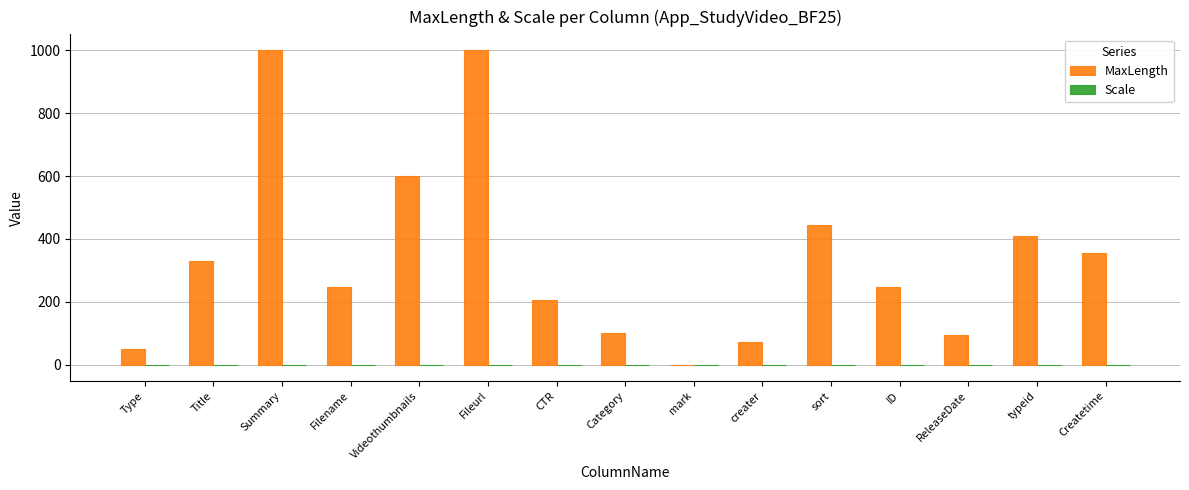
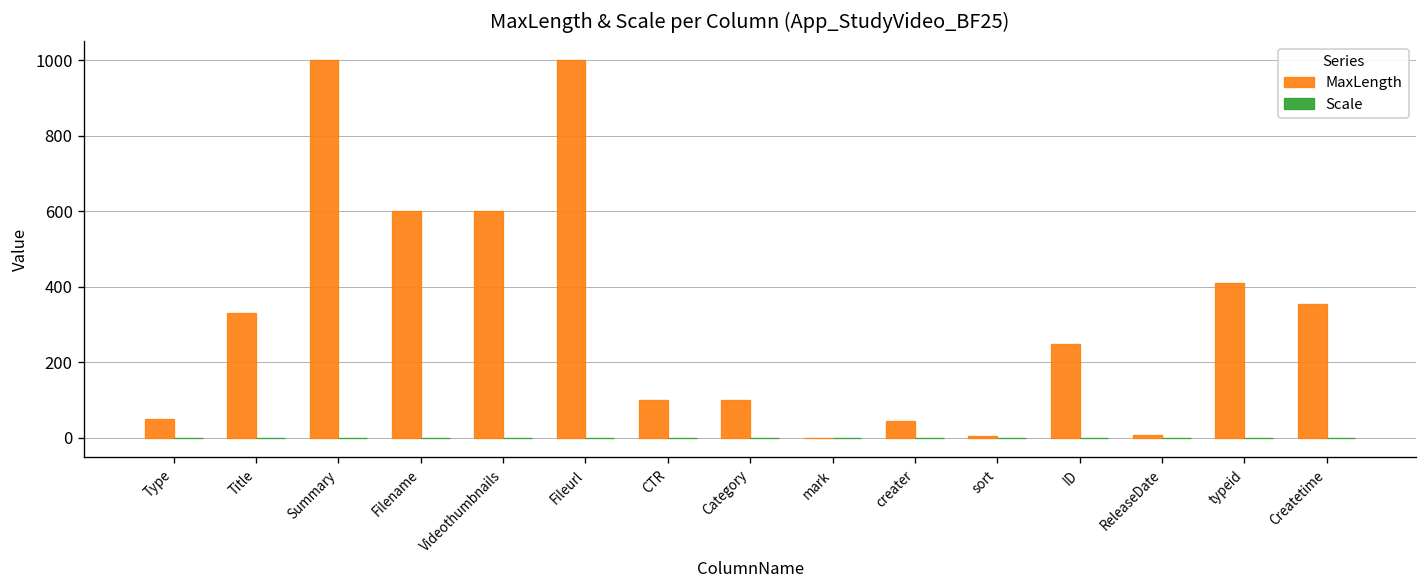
  {
    "MaxLength": {
      "Type": 50,
      "Title": 330,
      "Summary": 1000,
-     "Filename": 250,
+     "Filename": 600,
      "Videothumbnails": 600,
      "Fileurl": 1000,
-     "CTR": 210,
+     "CTR": 100,
      "Category": 100,
-     "creater": 70,
-     "sort": 450,
+     "creater": 40,
+     "sort": 0,
      "ID": 250,
-     "ReleaseDate": 100,
+     "ReleaseDate": 10,
      "typeid": 410,
      "Createtime": 350
    },
    "Scale": {
      "Type": 0,
      "Title": 0,
      "Summary": 0,
      "Filename": 0,
      "Videothumbnails": 0,
      "Fileurl": 0,
      "CTR": 0,
      "Category": 0,
      "mark": 0,
      "creater": 0,
      "sort": 0,
      "ID": 0,
      "ReleaseDate": 0,
      "typeid": 0,
      "Createtime": 0
    }
  }
